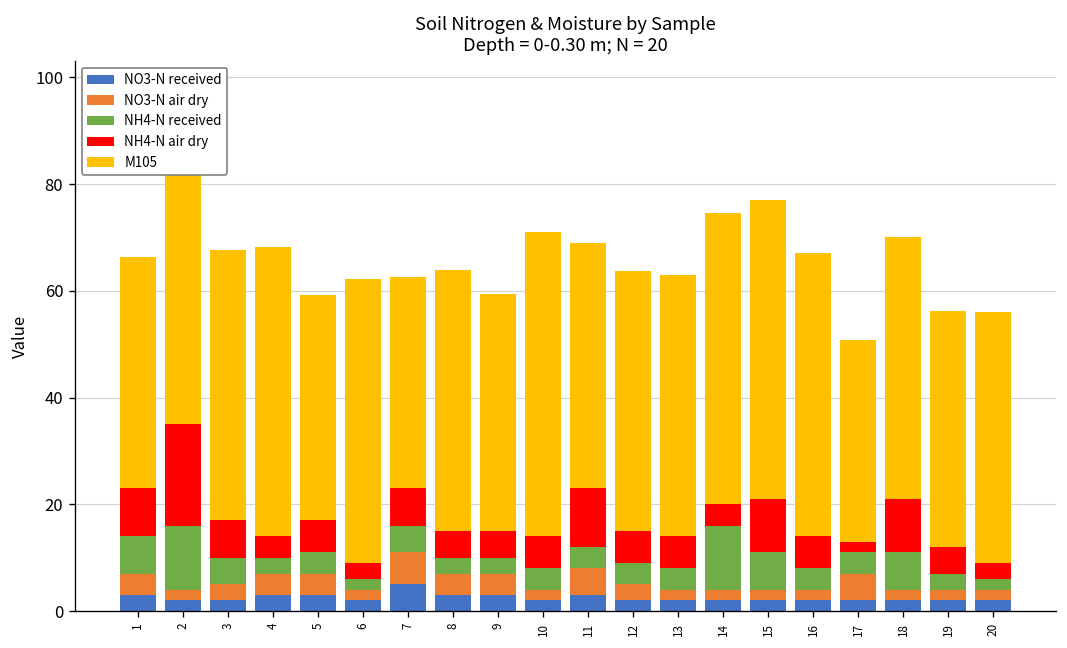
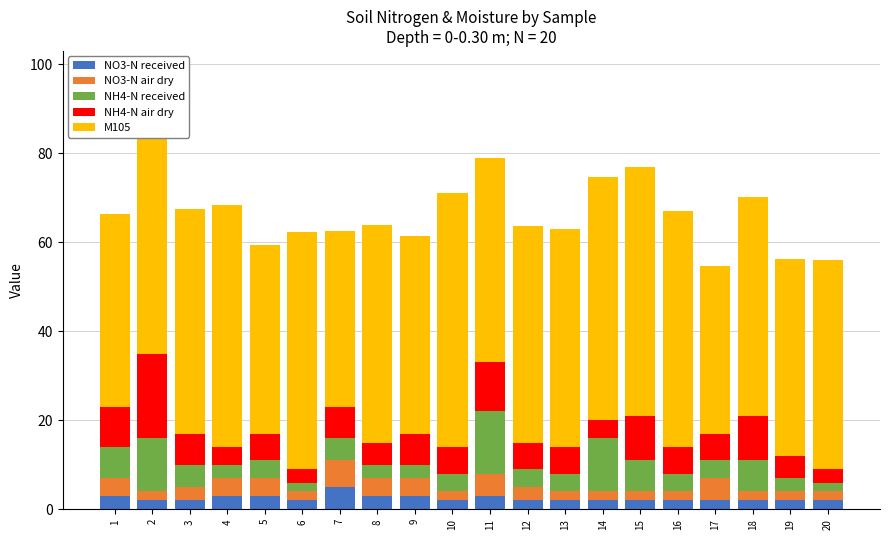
  {
    "NO3-N received": {
      "1": 3,
      "2": 2,
      "3": 2,
      "4": 3,
      "5": 3,
      "6": 2,
      "7": 5,
      "8": 3,
      "9": 3,
      "10": 2,
      "11": 3,
      "12": 2,
      "13": 2,
      "14": 2,
      "15": 2,
      "16": 2,
      "17": 2,
      "18": 2,
      "19": 2,
      "20": 2
    },
    "NO3-N air dry": {
      "1": 4,
      "2": 2,
      "3": 3,
      "4": 4,
      "5": 4,
      "6": 2,
      "7": 6,
      "8": 4,
      "9": 4,
      "10": 2,
      "11": 5,
      "12": 3,
      "13": 2,
      "14": 2,
      "15": 2,
      "16": 2,
      "17": 5,
      "18": 2,
      "19": 2,
      "20": 2
    },
    "NH4-N received": {
      "1": 7,
      "2": 12,
      "3": 5,
      "4": 3,
      "5": 4,
      "6": 2,
      "7": 5,
      "8": 3,
      "9": 3,
      "10": 4,
-     "11": 4,
+     "11": 14,
      "12": 4,
      "13": 4,
      "14": 12,
      "15": 7,
      "16": 4,
      "17": 4,
      "18": 7,
      "19": 3,
      "20": 2
    },
    "NH4-N air dry": {
      "1": 9,
      "2": 19,
      "3": 7,
      "4": 4,
      "5": 6,
      "6": 3,
      "7": 7,
      "8": 5,
-     "9": 5,
+     "9": 7,
      "10": 6,
      "11": 11,
      "12": 6,
      "13": 6,
      "14": 4,
      "15": 10,
      "16": 6,
-     "17": 2,
+     "17": 6,
      "18": 10,
      "19": 5,
      "20": 3
    },
    "M105": {
      "1": 43,
      "3": 51,
      "4": 54,
      "5": 42,
      "6": 53,
      "7": 40,
      "8": 49,
      "9": 44,
      "10": 57,
      "11": 46,
      "12": 49,
      "13": 49,
      "14": 55,
      "15": 56,
      "16": 53,
      "17": 38,
      "18": 49,
      "19": 44,
      "20": 47
    }
  }
